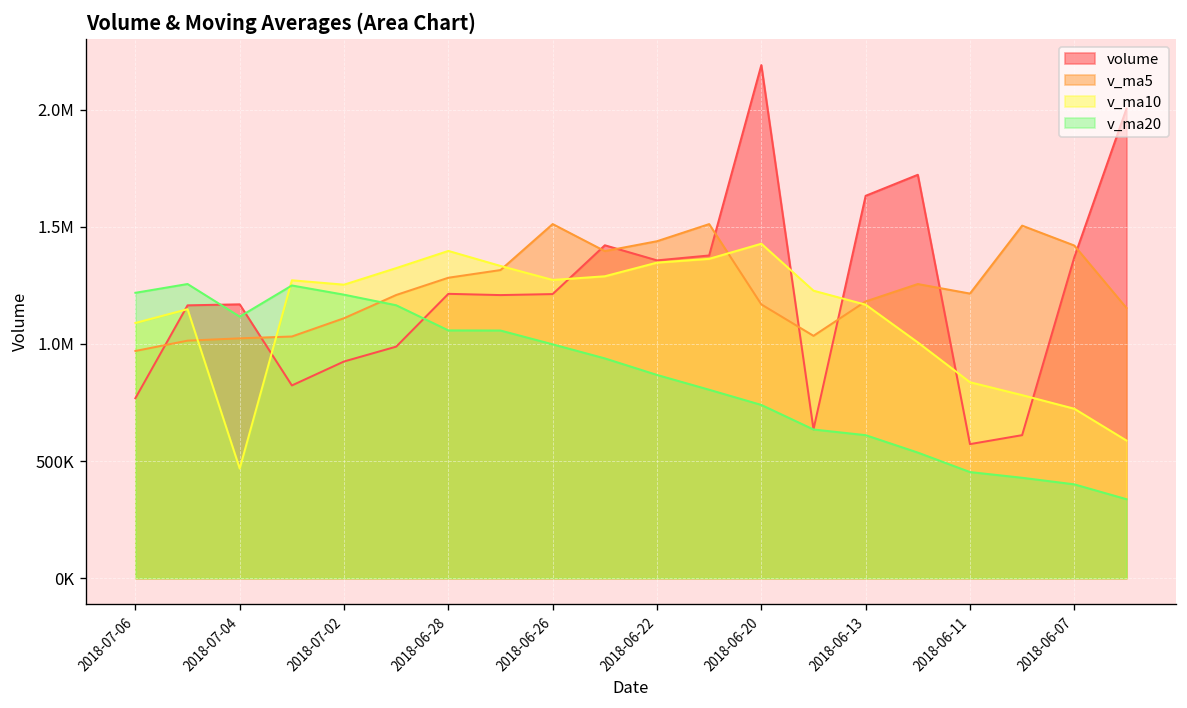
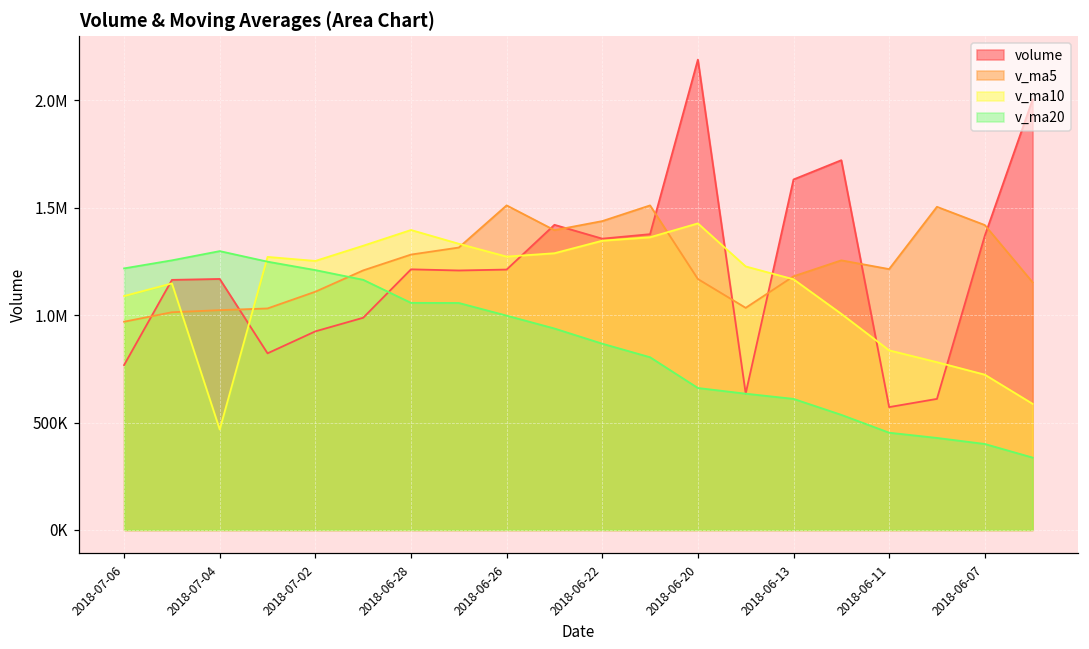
  {
    "volume": {
      "2018-07-06": 770000,
      "2018-07-04": 1170000,
      "2018-07-02": 920000,
      "2018-06-28": 1210000,
      "2018-06-26": 1210000,
      "2018-06-20": 2190000,
      "2018-06-13": 1630000,
      "2018-06-11": 570000,
      "2018-06-07": 1370000
    },
    "v_ma5": {
      "2018-07-06": 970000,
      "2018-07-04": 1020000,
      "2018-07-02": 1110000,
      "2018-06-28": 1280000,
      "2018-06-26": 1510000,
      "2018-06-22": 1440000,
      "2018-06-20": 1170000,
      "2018-06-13": 1180000,
      "2018-06-11": 1210000,
      "2018-06-07": 1420000
    },
    "v_ma10": {
      "2018-07-06": 1090000,
      "2018-07-04": 470000,
      "2018-07-02": 1250000,
      "2018-06-28": 1400000,
      "2018-06-26": 1270000,
      "2018-06-20": 1430000,
      "2018-06-13": 1170000,
      "2018-06-11": 840000,
      "2018-06-07": 720000
    },
    "v_ma20": {
      "2018-07-06": 1220000,
-     "2018-07-04": 1120000,
+     "2018-07-04": 1300000,
      "2018-07-02": 1210000,
      "2018-06-28": 1060000,
      "2018-06-26": 1000000,
      "2018-06-22": 870000,
-     "2018-06-20": 740000,
+     "2018-06-20": 660000,
      "2018-06-13": 610000,
      "2018-06-11": 450000,
      "2018-06-07": 400000
    }
  }
